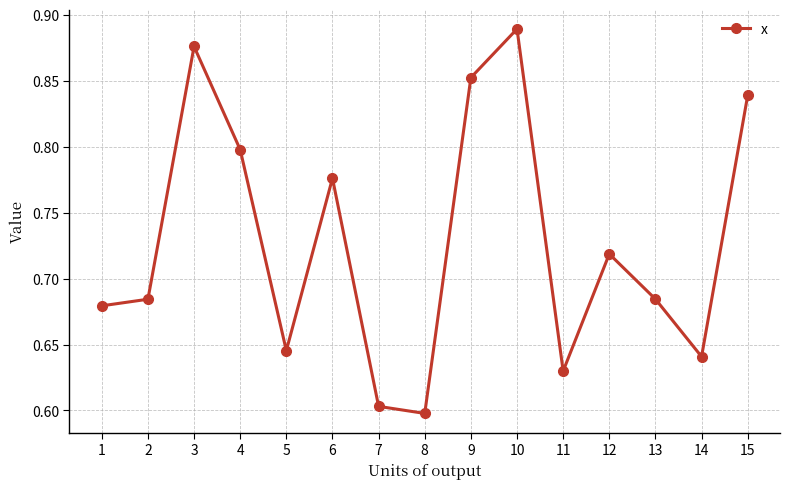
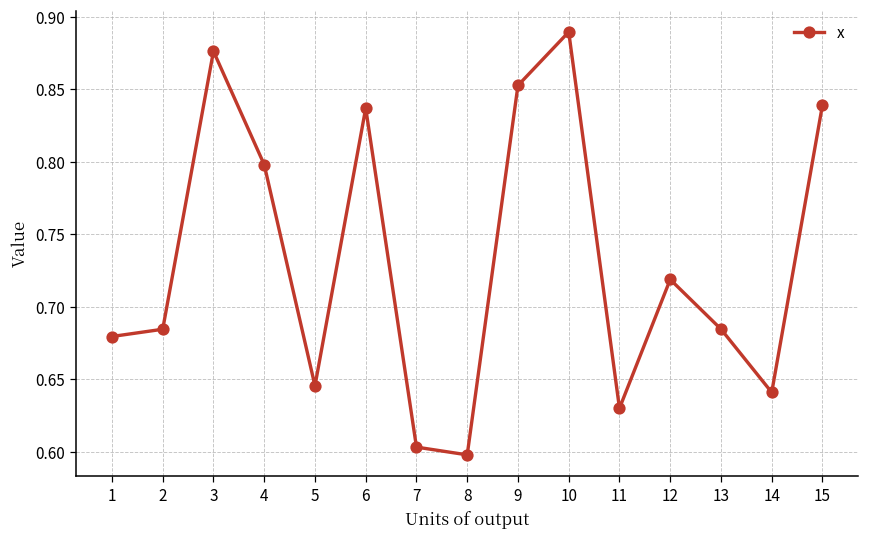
  {
    "1": 0.679,
    "2": 0.684,
    "3": 0.876,
    "4": 0.798,
    "5": 0.645,
-   "6": 0.776,
+   "6": 0.837,
    "7": 0.603,
    "8": 0.598,
    "9": 0.852,
    "10": 0.889,
    "11": 0.630,
    "12": 0.719,
    "13": 0.684,
    "14": 0.641,
    "15": 0.839
  }
